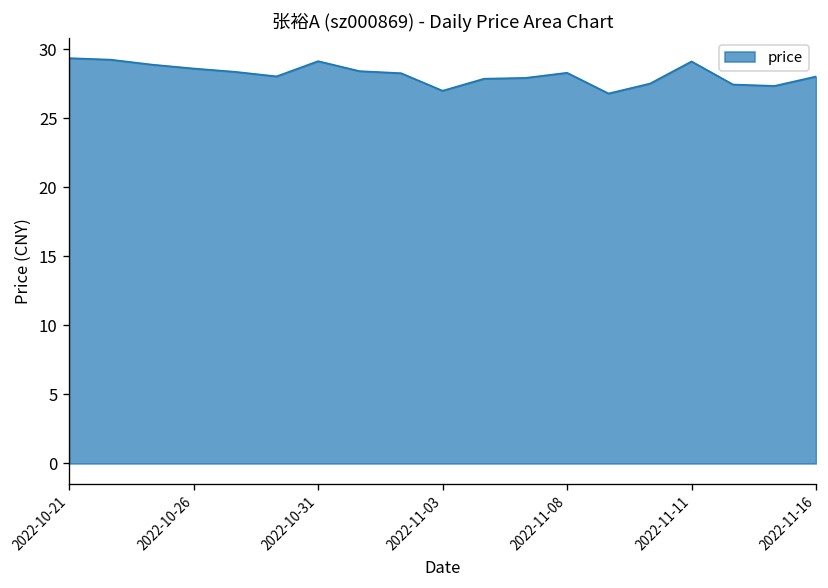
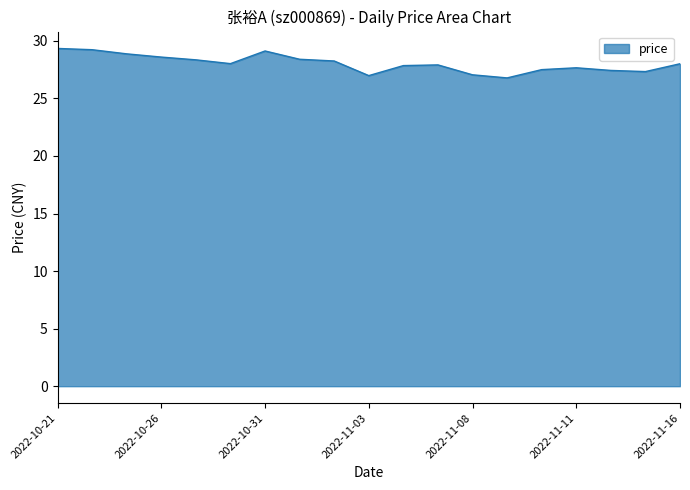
  {
    "2022-10-21": 29.3,
    "2022-10-26": 28.6,
    "2022-10-31": 29.1,
    "2022-11-03": 27.0,
-   "2022-11-08": 28.3,
-   "2022-11-11": 29.1,
+   "2022-11-08": 27.1,
+   "2022-11-11": 27.7,
    "2022-11-16": 28.0
  }
